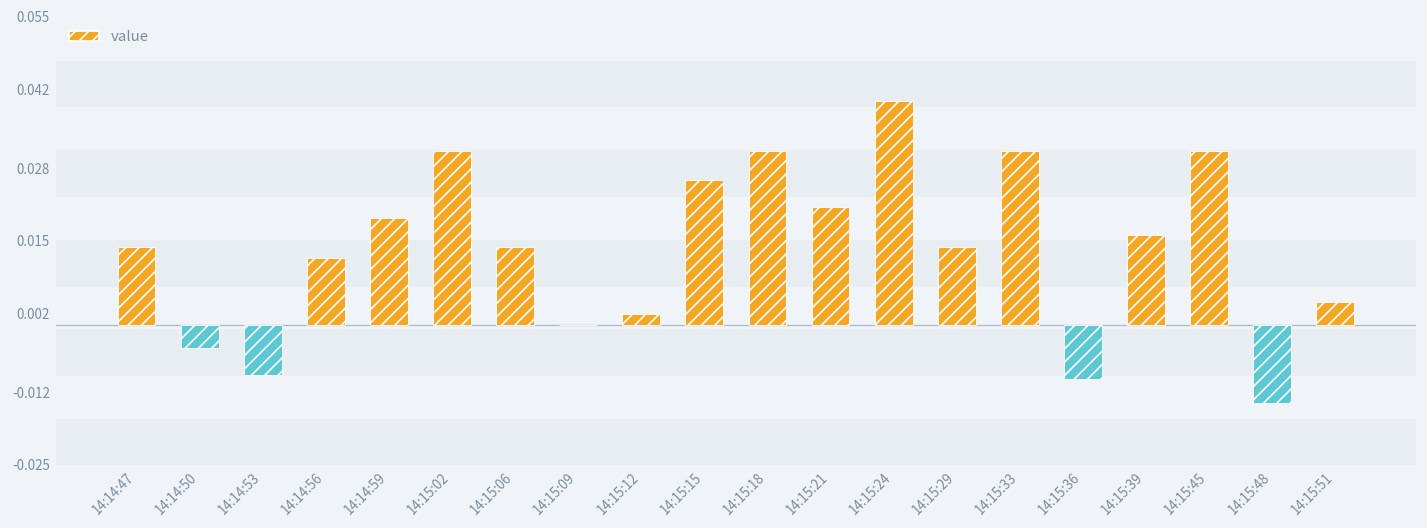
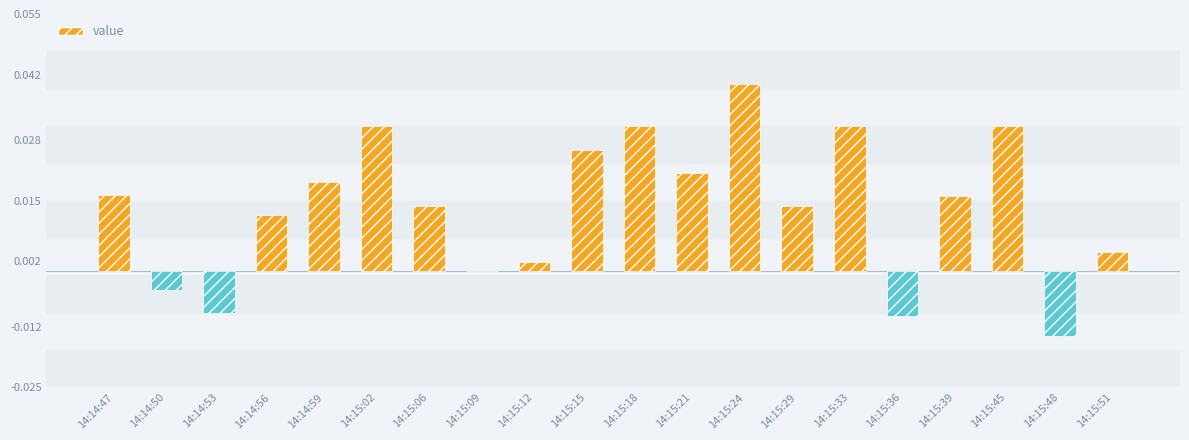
  {
-   "14:14:47": 0.014,
+   "14:14:47": 0.016,
    "14:14:50": -0.004,
    "14:14:53": -0.009,
    "14:14:56": 0.012,
    "14:14:59": 0.019,
    "14:15:02": 0.031,
    "14:15:06": 0.014,
    "14:15:09": 0.000,
    "14:15:12": 0.002,
    "14:15:15": 0.026,
    "14:15:18": 0.031,
    "14:15:21": 0.021,
    "14:15:24": 0.040,
    "14:15:29": 0.014,
    "14:15:33": 0.031,
    "14:15:36": -0.010,
    "14:15:39": 0.016,
    "14:15:45": 0.031,
    "14:15:48": -0.014,
    "14:15:51": 0.004
  }
